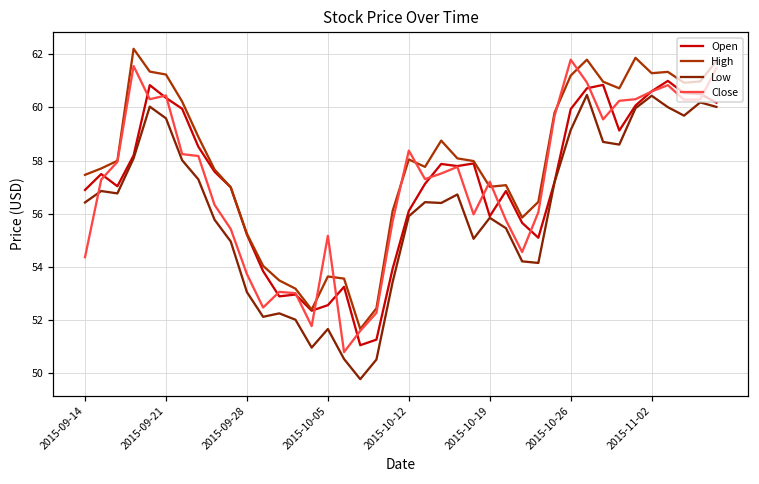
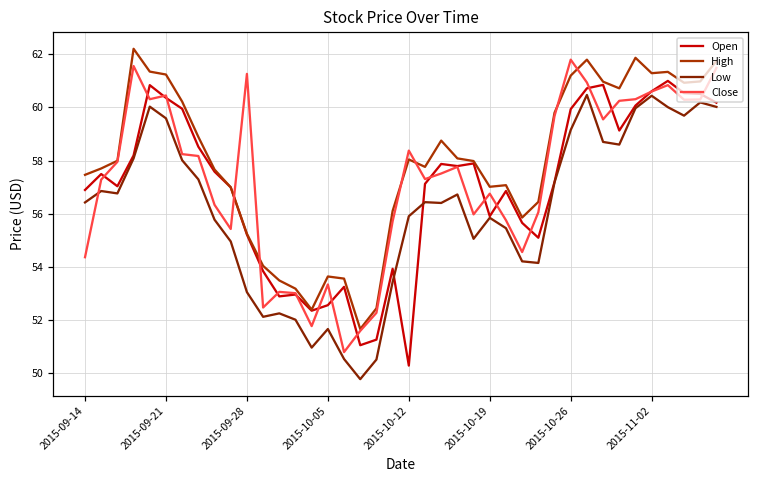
  {
    "Open": {
      "2015-09-14": 56.9,
      "2015-10-05": 52.5,
-     "2015-10-12": 56.1,
+     "2015-10-12": 50.3,
      "2015-10-26": 59.9
    },
    "Close": {
      "2015-09-14": 54.4,
-     "2015-09-28": 53.7,
-     "2015-10-05": 55.2,
+     "2015-09-28": 61.3,
+     "2015-10-05": 53.3,
      "2015-10-12": 58.4,
-     "2015-10-19": 57.2,
+     "2015-10-19": 56.8,
      "2015-10-26": 61.8
    }
  }
